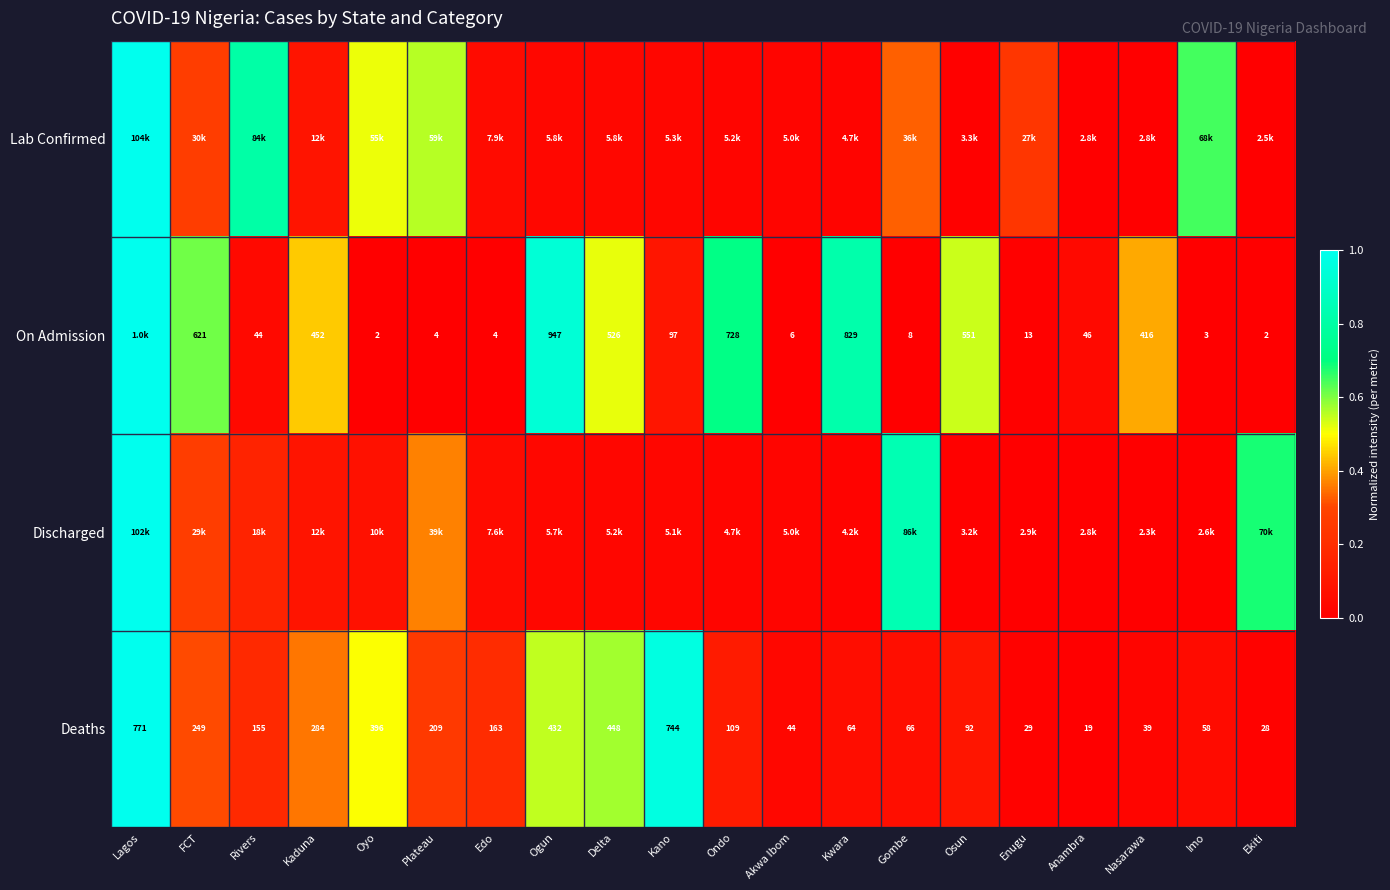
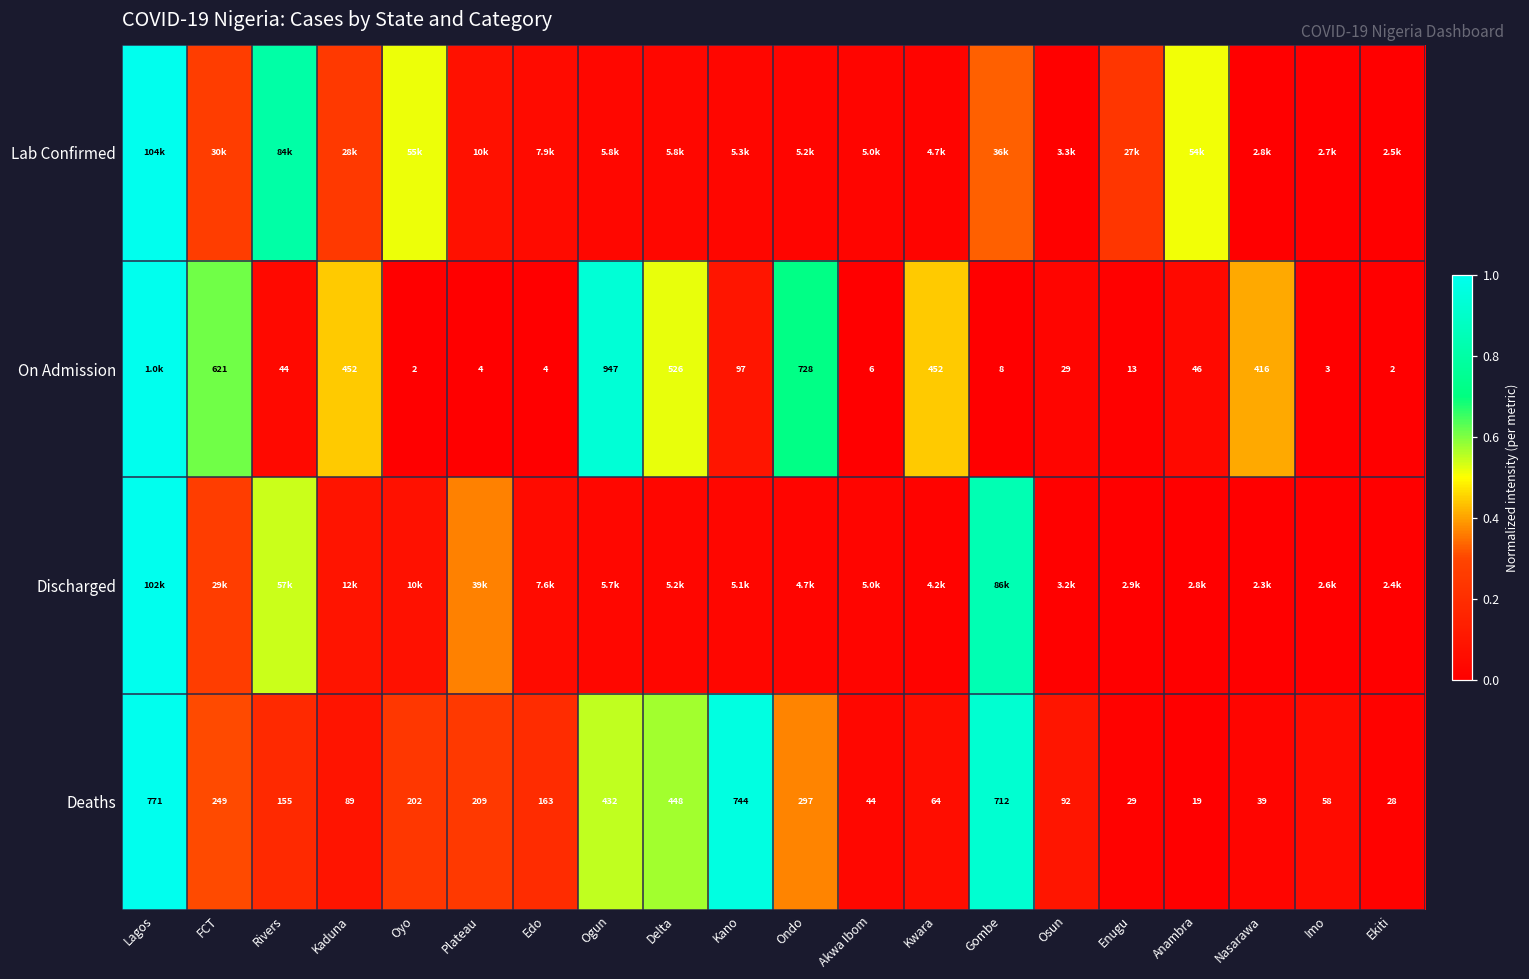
  {
    "Lab Confirmed": {
      "Lagos": "104k",
      "FCT": "30k",
      "Rivers": "84k",
-     "Kaduna": "12k",
+     "Kaduna": "28k",
      "Oyo": "55k",
-     "Plateau": "59k",
+     "Plateau": "10k",
      "Edo": "7.9k",
      "Ogun": "5.8k",
      "Delta": "5.8k",
      "Kano": "5.3k",
      "Ondo": "5.2k",
      "Akwa Ibom": "5.0k",
      "Kwara": "4.7k",
      "Gombe": "36k",
      "Osun": "3.3k",
      "Enugu": "27k",
-     "Anambra": "2.8k",
+     "Anambra": "54k",
      "Nasarawa": "2.8k",
-     "Imo": "68k",
+     "Imo": "2.7k",
      "Ekiti": "2.5k"
    },
    "On Admission": {
      "Lagos": "1.0k",
      "FCT": "621",
      "Rivers": "44",
      "Kaduna": "452",
      "Oyo": "2",
      "Plateau": "4",
      "Edo": "4",
      "Ogun": "947",
      "Delta": "526",
      "Kano": "97",
      "Ondo": "728",
      "Akwa Ibom": "6",
-     "Kwara": "829",
+     "Kwara": "452",
      "Gombe": "8",
-     "Osun": "551",
+     "Osun": "29",
      "Enugu": "13",
      "Anambra": "46",
      "Nasarawa": "416",
      "Imo": "3",
      "Ekiti": "2"
    },
    "Discharged": {
      "Lagos": "102k",
      "FCT": "29k",
-     "Rivers": "18k",
+     "Rivers": "57k",
      "Kaduna": "12k",
      "Oyo": "10k",
      "Plateau": "39k",
      "Edo": "7.6k",
      "Ogun": "5.7k",
      "Delta": "5.2k",
      "Kano": "5.1k",
      "Ondo": "4.7k",
      "Akwa Ibom": "5.0k",
      "Kwara": "4.2k",
      "Gombe": "86k",
      "Osun": "3.2k",
      "Enugu": "2.9k",
      "Anambra": "2.8k",
      "Nasarawa": "2.3k",
      "Imo": "2.6k",
-     "Ekiti": "70k"
+     "Ekiti": "2.4k"
    },
    "Deaths": {
      "Lagos": "771",
      "FCT": "249",
      "Rivers": "155",
-     "Kaduna": "284",
-     "Oyo": "396",
+     "Kaduna": "89",
+     "Oyo": "202",
      "Plateau": "209",
      "Edo": "163",
      "Ogun": "432",
      "Delta": "448",
      "Kano": "744",
-     "Ondo": "109",
+     "Ondo": "297",
      "Akwa Ibom": "44",
      "Kwara": "64",
-     "Gombe": "66",
+     "Gombe": "712",
      "Osun": "92",
      "Enugu": "29",
      "Anambra": "19",
      "Nasarawa": "39",
      "Imo": "58",
      "Ekiti": "28"
    }
  }
